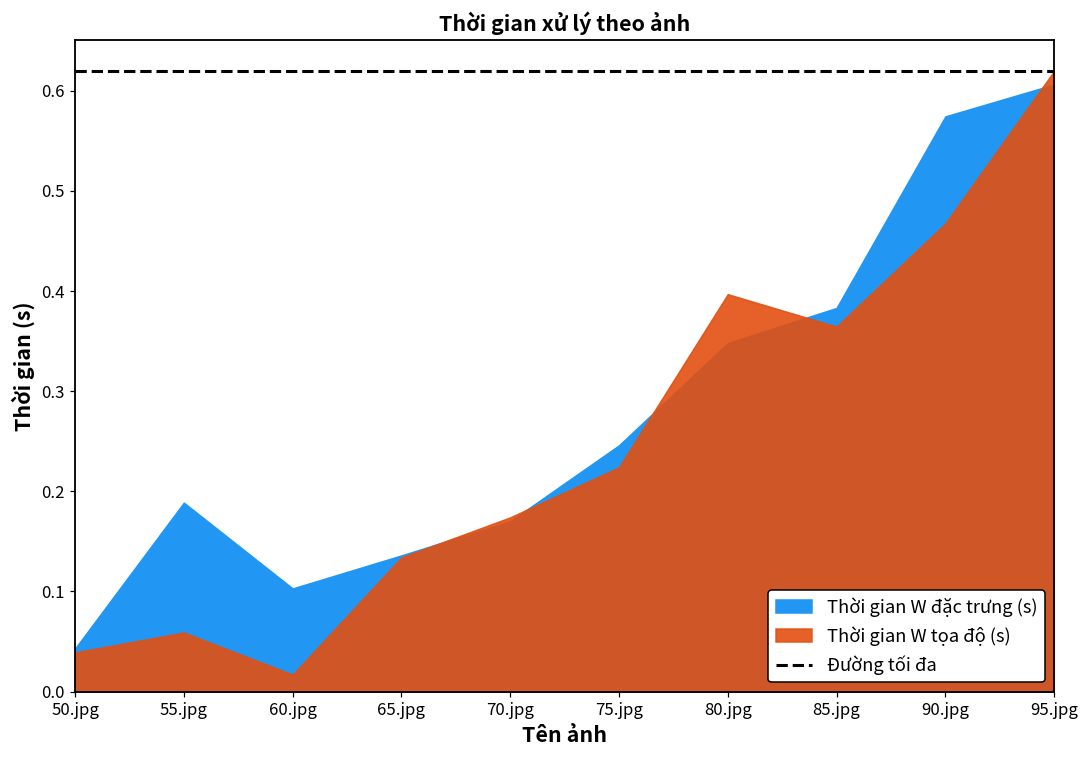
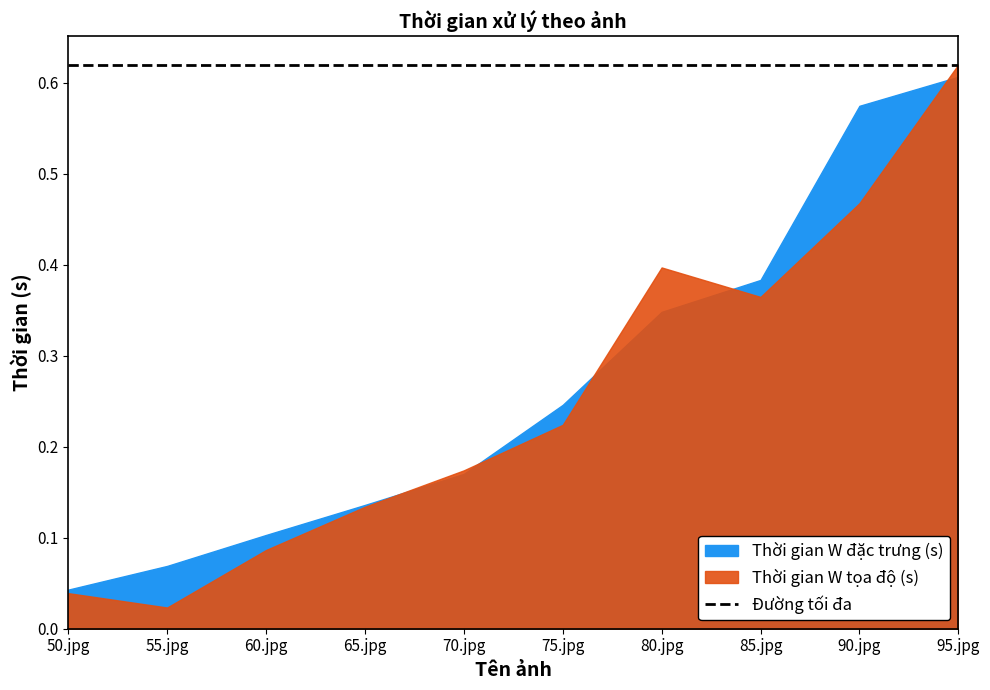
  {
    "Thời gian W đặc trưng (s)": {
      "50.jpg": 0.04,
-     "55.jpg": 0.19,
+     "55.jpg": 0.07,
      "60.jpg": 0.10,
      "70.jpg": 0.17,
      "75.jpg": 0.25,
      "80.jpg": 0.35,
      "85.jpg": 0.38,
      "90.jpg": 0.57,
      "95.jpg": 0.61
    },
    "Thời gian W tọa độ (s)": {
      "50.jpg": 0.04,
-     "55.jpg": 0.06,
-     "60.jpg": 0.02,
+     "55.jpg": 0.02,
+     "60.jpg": 0.09,
      "70.jpg": 0.17,
      "75.jpg": 0.22,
      "80.jpg": 0.40,
      "85.jpg": 0.36,
      "90.jpg": 0.47,
      "95.jpg": 0.62
    }
  }
